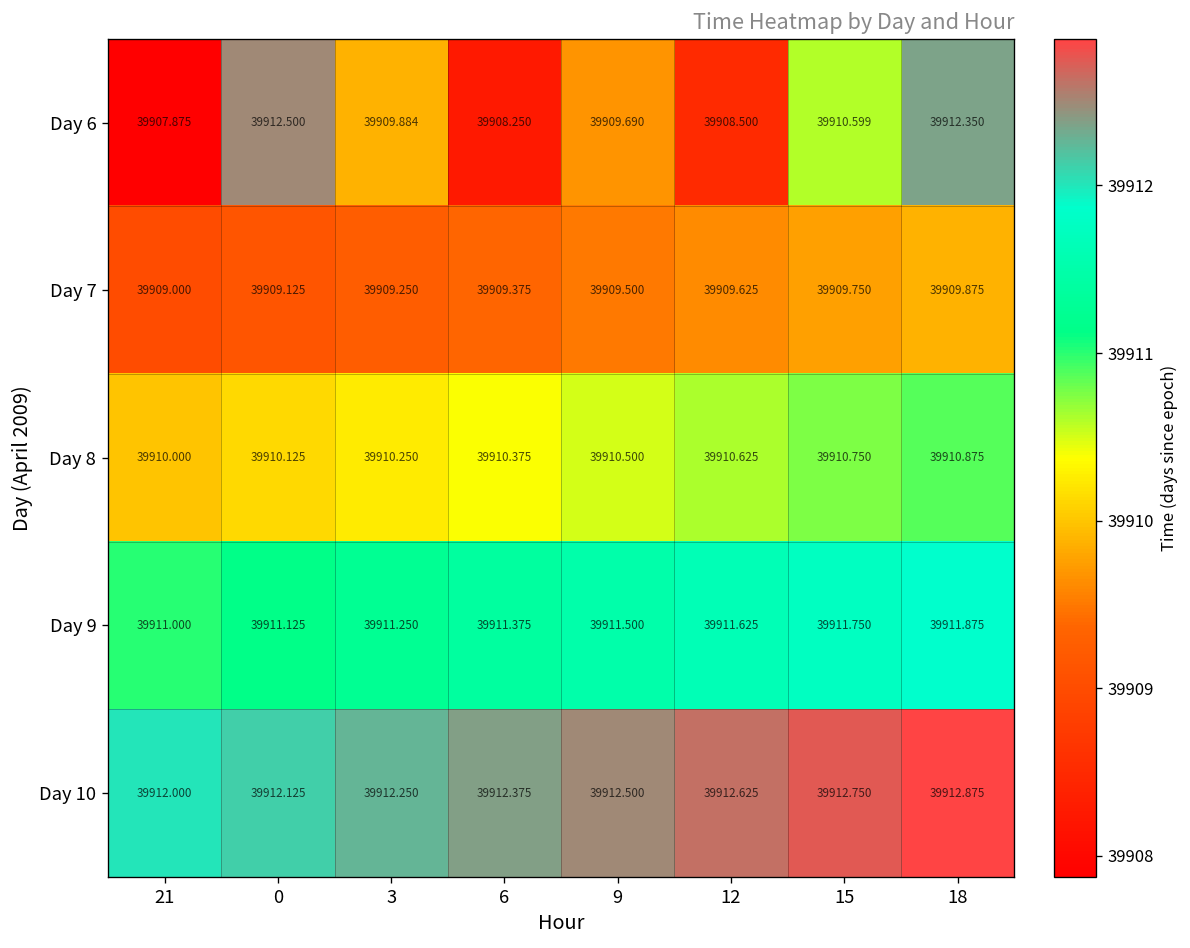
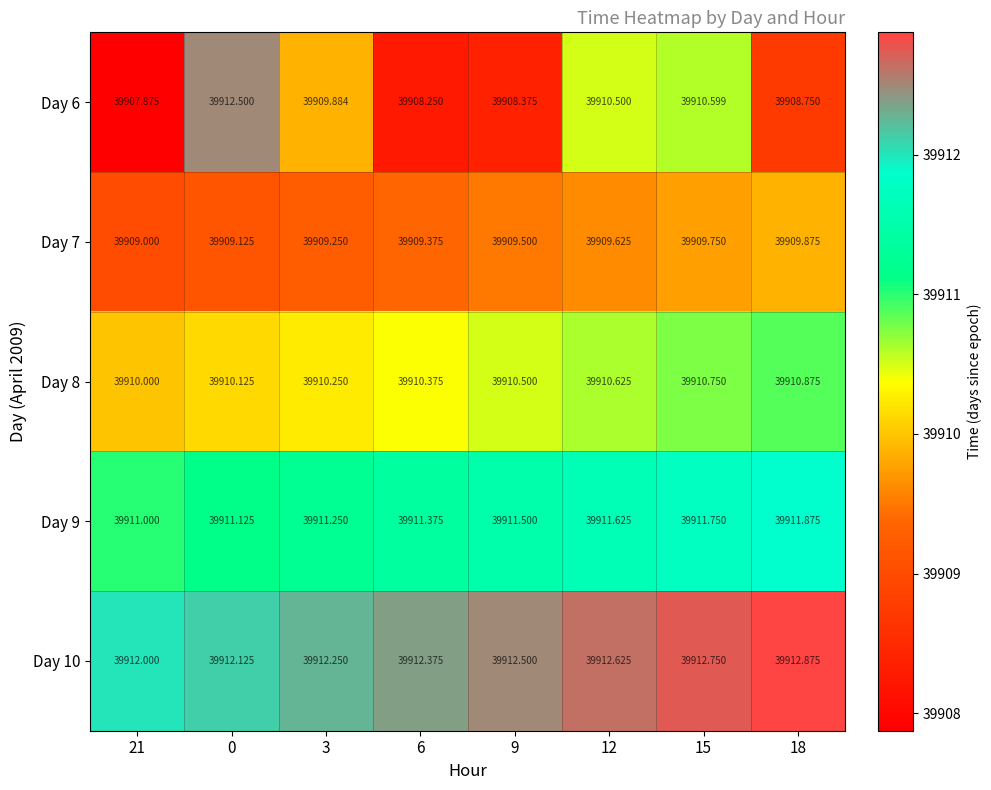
  {
    "Day 6": {
      "21": 39907.875,
      "0": 39912.500,
      "3": 39909.884,
      "6": 39908.250,
-     "9": 39909.690,
-     "12": 39908.500,
+     "9": 39908.375,
+     "12": 39910.500,
      "15": 39910.599,
-     "18": 39912.350
+     "18": 39908.750
    },
    "Day 7": {
      "21": 39909.000,
      "0": 39909.125,
      "3": 39909.250,
      "6": 39909.375,
      "9": 39909.500,
      "12": 39909.625,
      "15": 39909.750,
      "18": 39909.875
    },
    "Day 8": {
      "21": 39910.000,
      "0": 39910.125,
      "3": 39910.250,
      "6": 39910.375,
      "9": 39910.500,
      "12": 39910.625,
      "15": 39910.750,
      "18": 39910.875
    },
    "Day 9": {
      "21": 39911.000,
      "0": 39911.125,
      "3": 39911.250,
      "6": 39911.375,
      "9": 39911.500,
      "12": 39911.625,
      "15": 39911.750,
      "18": 39911.875
    },
    "Day 10": {
      "21": 39912.000,
      "0": 39912.125,
      "3": 39912.250,
      "6": 39912.375,
      "9": 39912.500,
      "12": 39912.625,
      "15": 39912.750,
      "18": 39912.875
    }
  }
